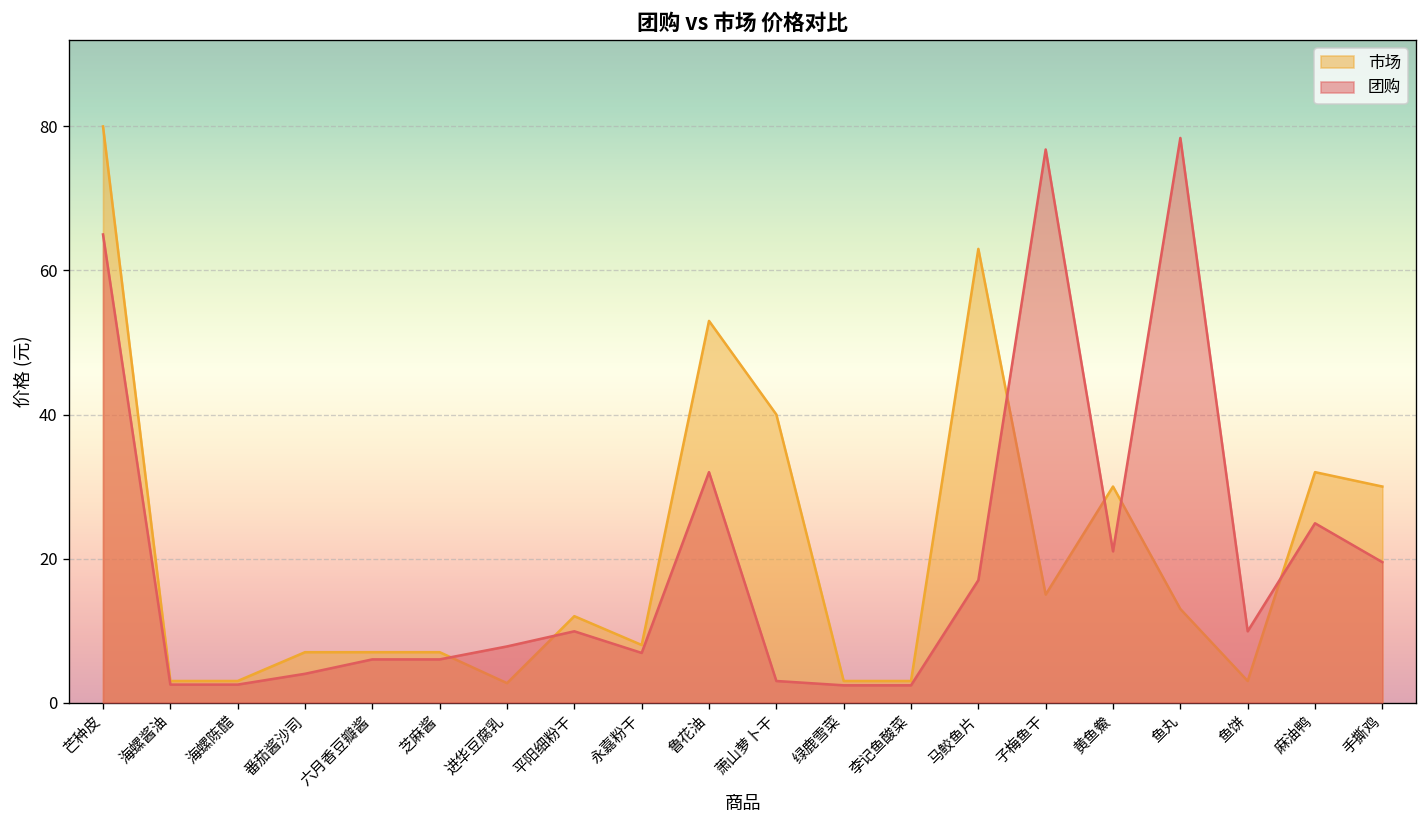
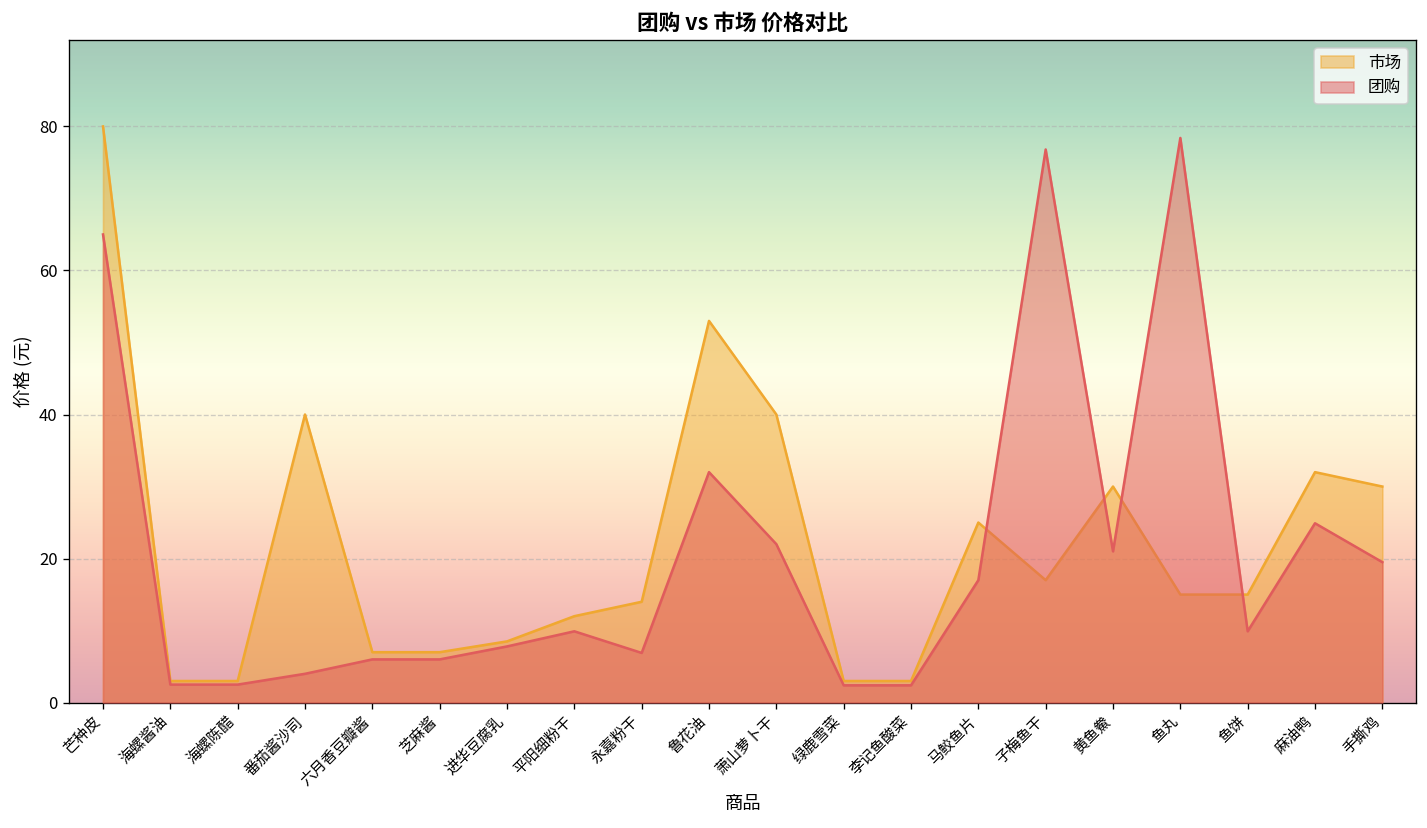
  {
    "市场": {
      "芒种皮": 80,
      "海螺酱油": 3,
      "海螺陈醋": 3,
-     "番茄酱沙司": 7,
+     "番茄酱沙司": 40,
      "六月香豆瓣酱": 7,
      "芝麻酱": 7,
-     "进华豆腐乳": 3,
+     "进华豆腐乳": 9,
      "平阳细粉干": 12,
-     "永嘉粉干": 8,
+     "永嘉粉干": 14,
      "鲁花油": 53,
      "萧山萝卜干": 40,
      "绿鹿雪菜": 3,
      "李记鱼酸菜": 3,
-     "马鲛鱼片": 63,
-     "子梅鱼干": 15,
+     "马鲛鱼片": 25,
+     "子梅鱼干": 17,
      "黄鱼鮝": 30,
-     "鱼丸": 13,
-     "鱼饼": 3,
+     "鱼丸": 15,
+     "鱼饼": 15,
      "麻油鸭": 32,
      "手撕鸡": 30
    },
    "团购": {
      "芒种皮": 65,
      "海螺酱油": 3,
      "海螺陈醋": 3,
      "番茄酱沙司": 4,
      "六月香豆瓣酱": 6,
      "芝麻酱": 6,
      "进华豆腐乳": 8,
      "平阳细粉干": 10,
      "永嘉粉干": 7,
      "鲁花油": 32,
-     "萧山萝卜干": 3,
+     "萧山萝卜干": 22,
      "绿鹿雪菜": 2,
      "李记鱼酸菜": 2,
      "马鲛鱼片": 17,
      "子梅鱼干": 77,
      "黄鱼鮝": 21,
      "鱼丸": 78,
      "鱼饼": 10,
      "麻油鸭": 25,
      "手撕鸡": 20
    }
  }
